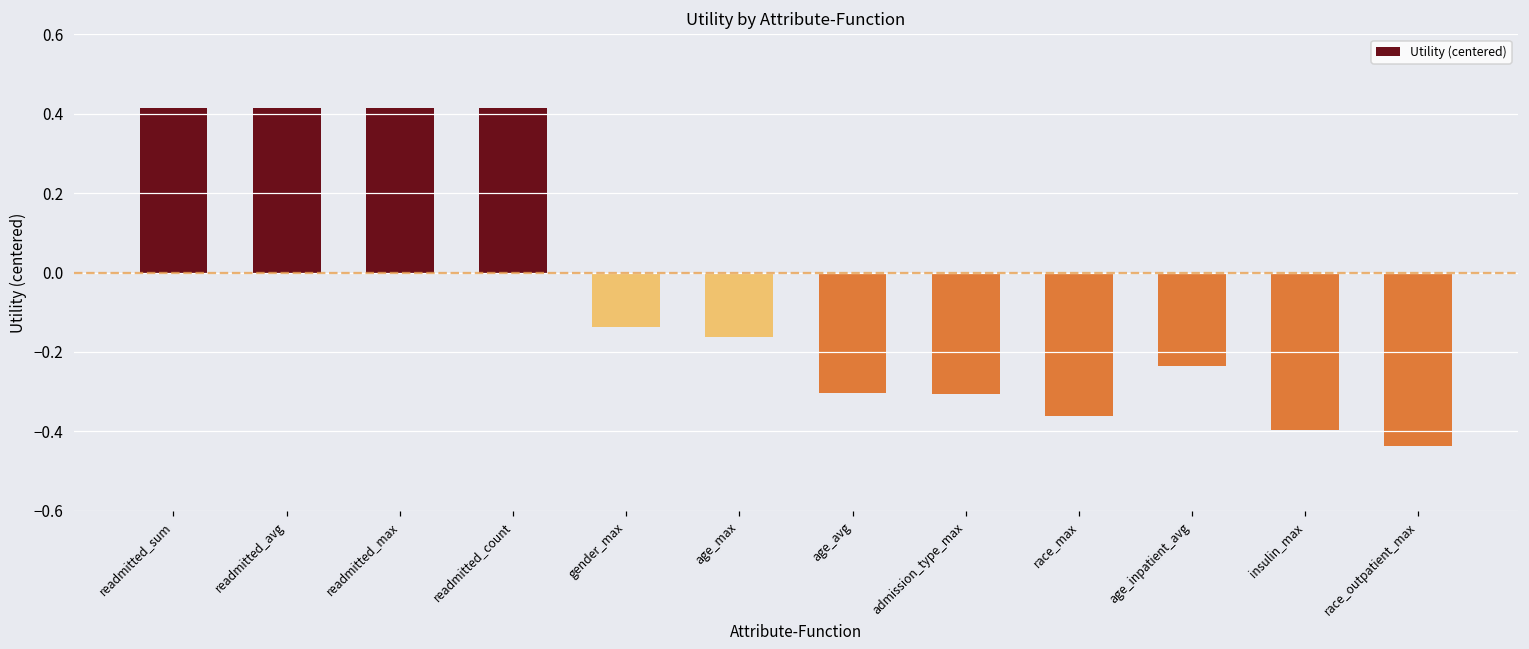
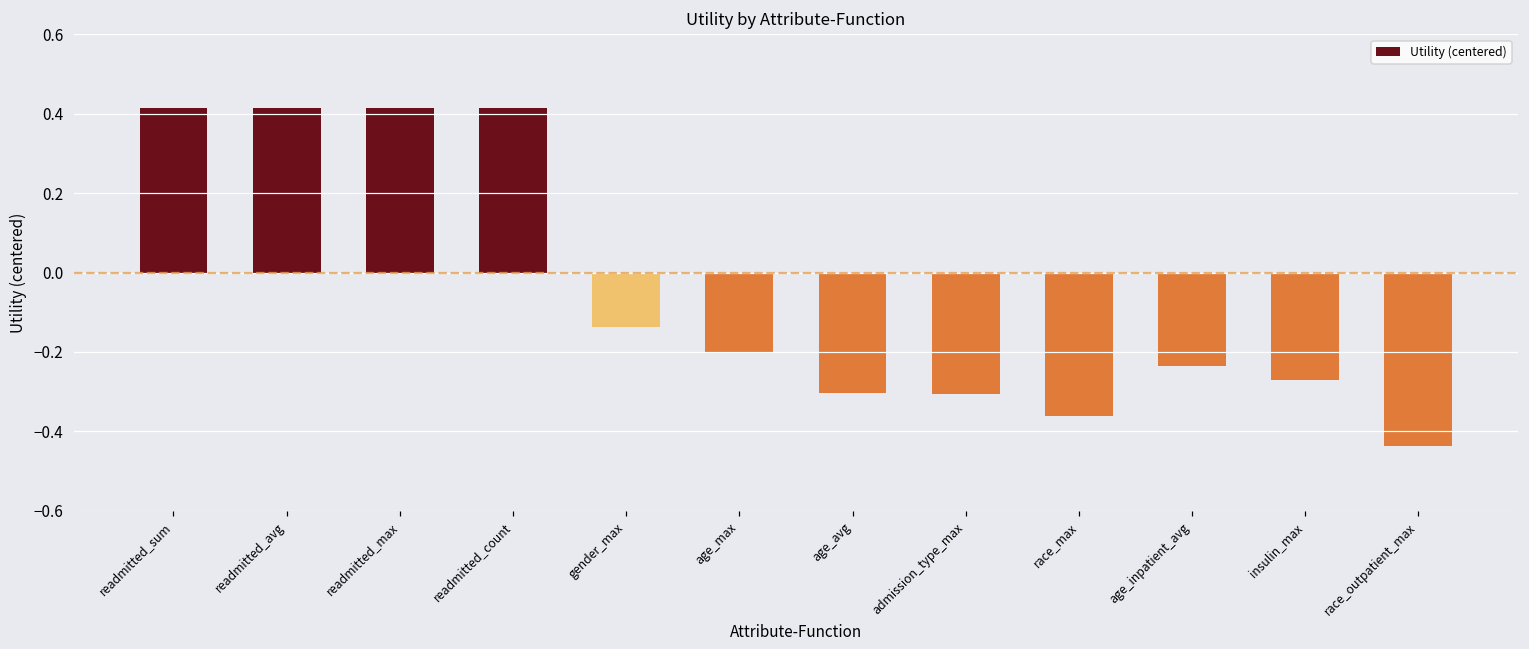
  {
    "readmitted_sum": 0.41,
    "readmitted_avg": 0.41,
    "readmitted_max": 0.41,
    "readmitted_count": 0.41,
    "gender_max": -0.14,
-   "age_max": -0.16,
+   "age_max": -0.20,
    "age_avg": -0.30,
    "admission_type_max": -0.31,
    "race_max": -0.36,
    "age_inpatient_avg": -0.24,
-   "insulin_max": -0.40,
+   "insulin_max": -0.27,
    "race_outpatient_max": -0.44
  }
